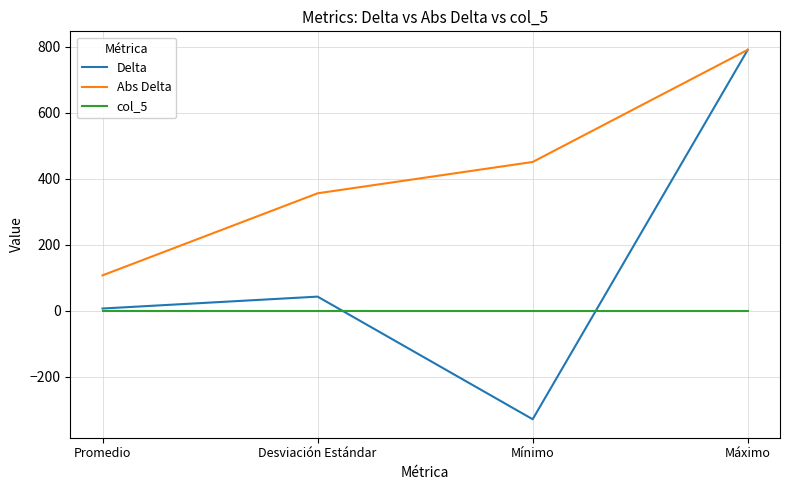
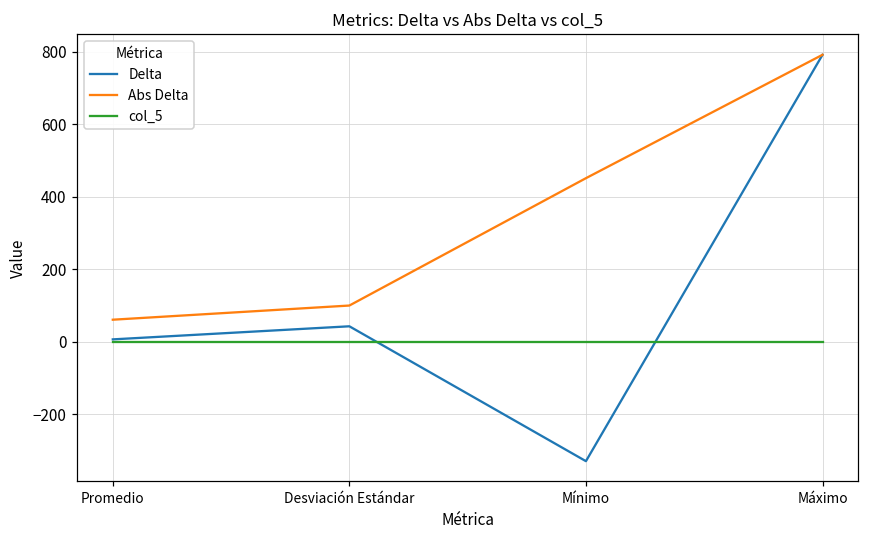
  {
    "Delta": {
      "Desviación Estándar": 40,
      "Mínimo": -330
    },
    "Abs Delta": {
-     "Promedio": 110,
-     "Desviación Estándar": 360,
+     "Promedio": 60,
+     "Desviación Estándar": 100,
      "Mínimo": 450
    },
    "col_5": {
      "Desviación Estándar": 0,
      "Mínimo": 0,
      "Máximo": 0
    }
  }
